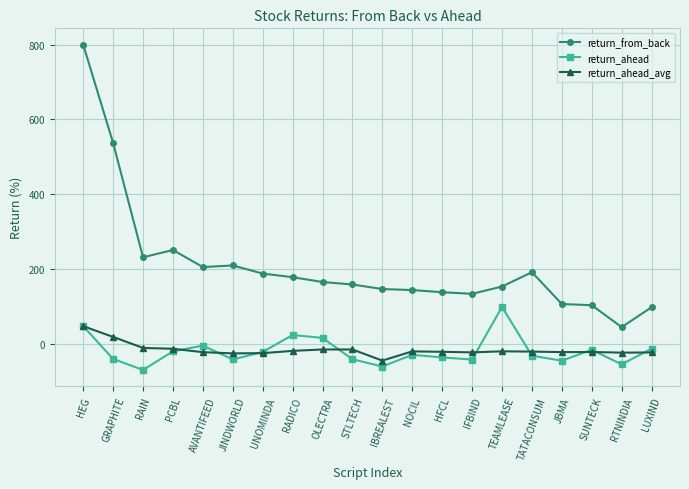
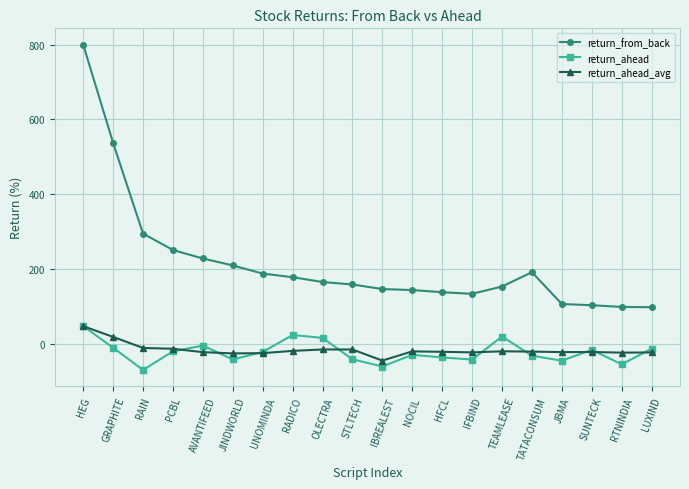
  {
    "return_from_back": {
      "HEG": 800,
      "GRAPHITE": 540,
-     "RAIN": 230,
+     "RAIN": 290,
      "PCBL": 250,
-     "AVANTIFEED": 210,
+     "AVANTIFEED": 230,
      "JINDWORLD": 210,
      "UNOMINDA": 190,
      "RADICO": 180,
      "OLECTRA": 170,
      "STLTECH": 160,
      "IBREALEST": 150,
      "NOCIL": 140,
      "HFCL": 140,
      "IFBIND": 130,
      "TEAMLEASE": 150,
      "TATACONSUM": 190,
      "JBMA": 110,
      "SUNTECK": 100,
-     "RTNINDIA": 40,
+     "RTNINDIA": 100,
      "LUXIND": 100
    },
    "return_ahead": {
-     "GRAPHITE": -40,
+     "GRAPHITE": -10,
      "RAIN": -70,
      "AVANTIFEED": 0,
      "JINDWORLD": -40,
      "RADICO": 20,
      "OLECTRA": 20,
      "STLTECH": -40,
      "IBREALEST": -60,
      "NOCIL": -30,
      "HFCL": -40,
      "IFBIND": -40,
-     "TEAMLEASE": 100,
+     "TEAMLEASE": 20,
      "TATACONSUM": -30,
      "JBMA": -50,
      "RTNINDIA": -50,
      "LUXIND": -10
    },
    "return_ahead_avg": {
      "GRAPHITE": 20,
      "RAIN": -10,
      "AVANTIFEED": -20,
      "JINDWORLD": -30,
      "RADICO": -20,
      "OLECTRA": -20,
      "STLTECH": -20,
      "IBREALEST": -40,
      "NOCIL": -20,
      "HFCL": -20,
      "IFBIND": -20,
      "TEAMLEASE": -20,
      "TATACONSUM": -20,
      "JBMA": -20,
      "RTNINDIA": -20,
      "LUXIND": -20
    }
  }
